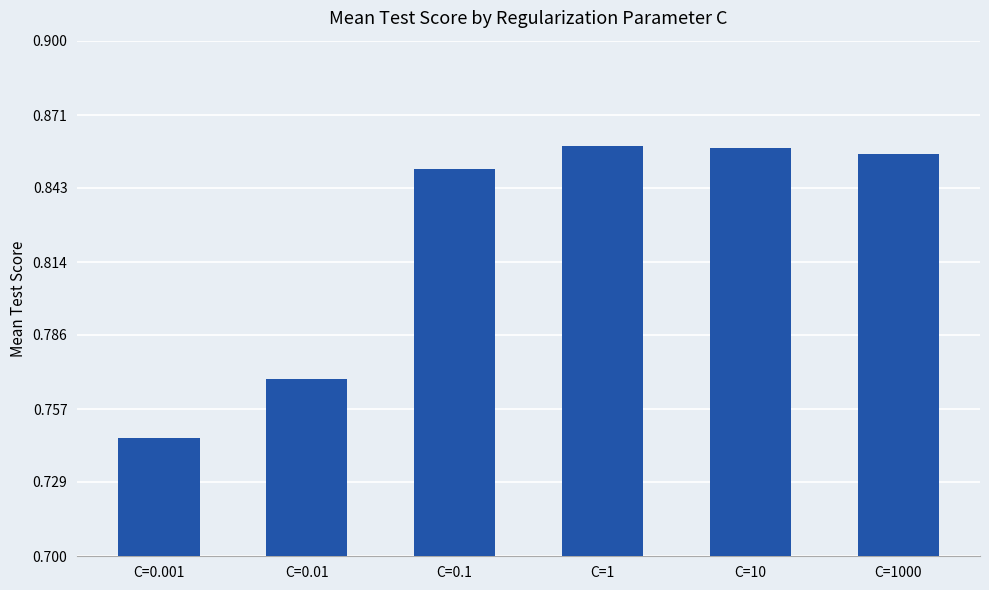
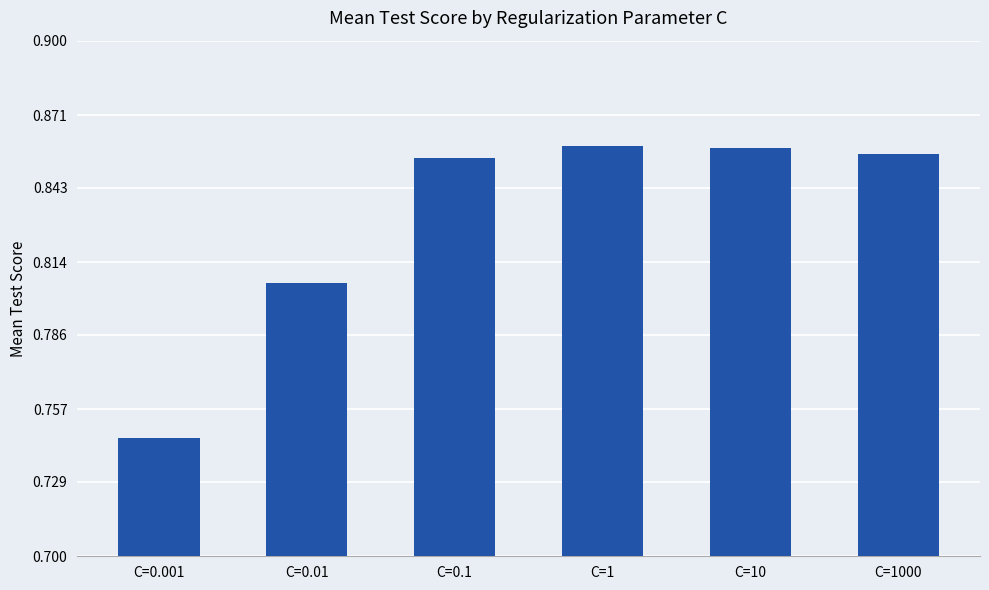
  {
    "C=0.001": 0.746,
-   "C=0.01": 0.769,
-   "C=0.1": 0.850,
+   "C=0.01": 0.806,
+   "C=0.1": 0.855,
    "C=1": 0.859,
    "C=10": 0.858,
    "C=1000": 0.856
  }
